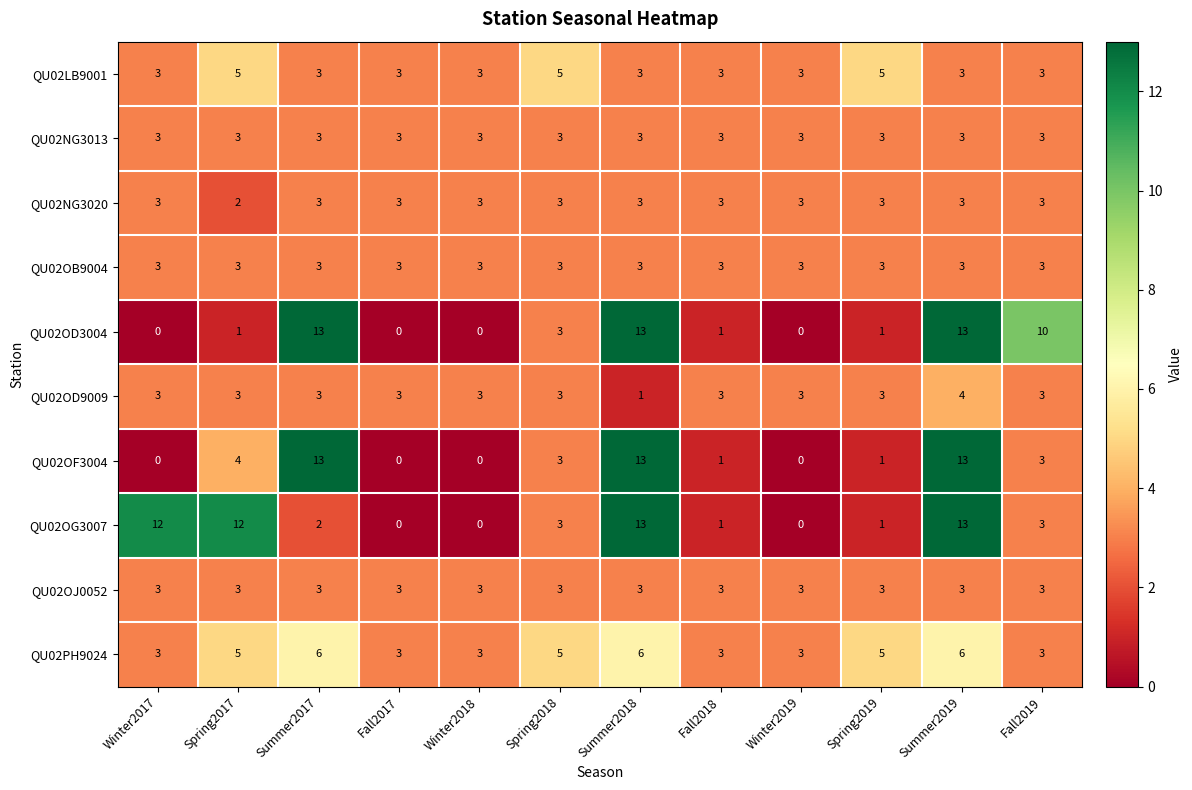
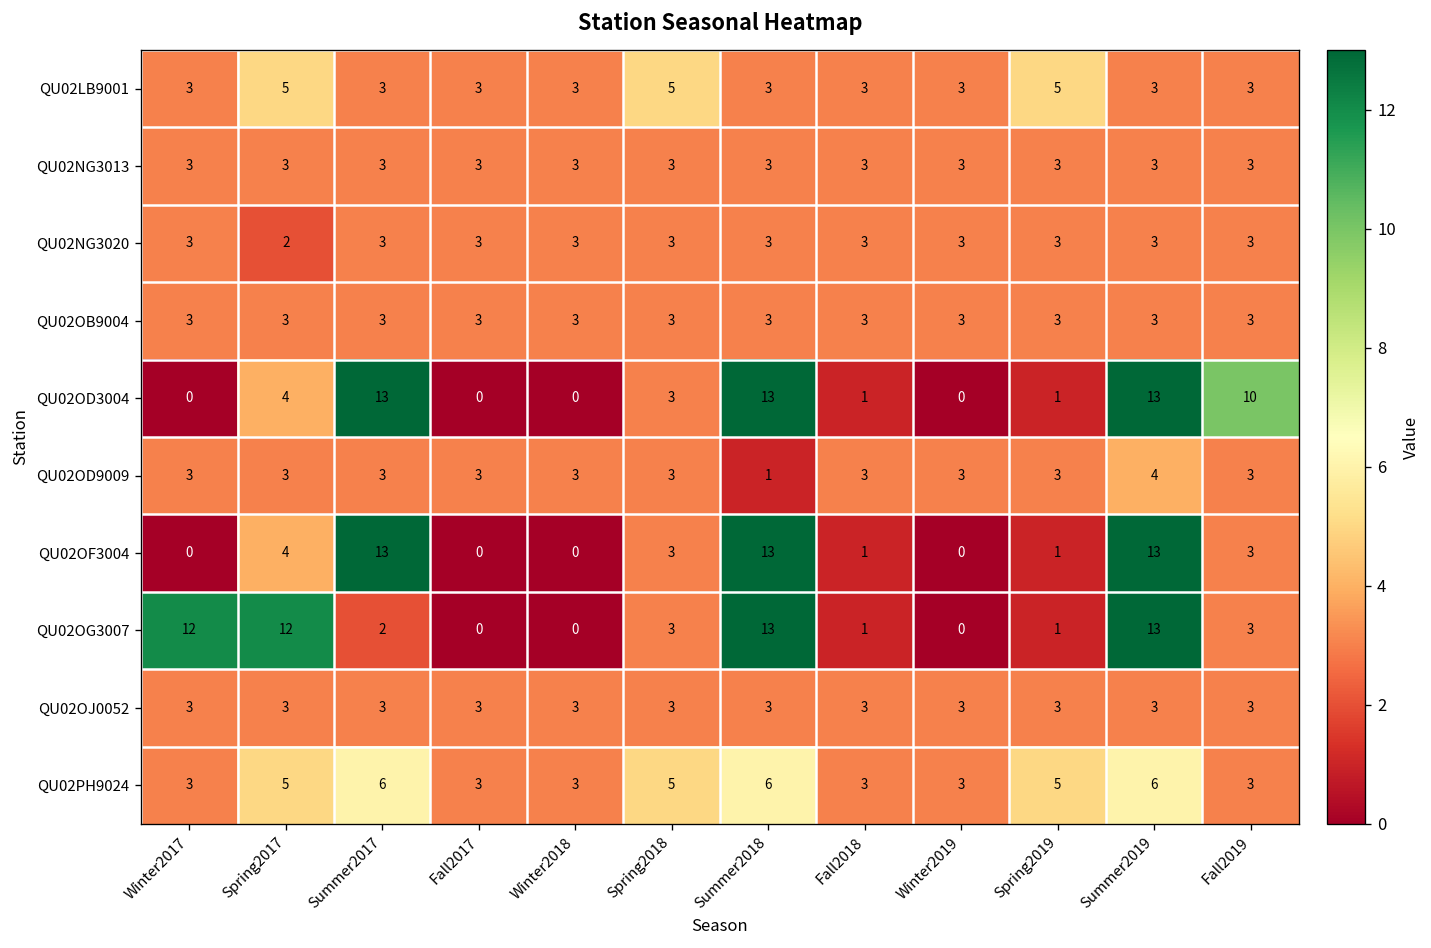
  {
    "QU02LB9001": {
      "Winter2017": 3,
      "Spring2017": 5,
      "Summer2017": 3,
      "Fall2017": 3,
      "Winter2018": 3,
      "Spring2018": 5,
      "Summer2018": 3,
      "Fall2018": 3,
      "Winter2019": 3,
      "Spring2019": 5,
      "Summer2019": 3,
      "Fall2019": 3
    },
    "QU02NG3013": {
      "Winter2017": 3,
      "Spring2017": 3,
      "Summer2017": 3,
      "Fall2017": 3,
      "Winter2018": 3,
      "Spring2018": 3,
      "Summer2018": 3,
      "Fall2018": 3,
      "Winter2019": 3,
      "Spring2019": 3,
      "Summer2019": 3,
      "Fall2019": 3
    },
    "QU02NG3020": {
      "Winter2017": 3,
      "Spring2017": 2,
      "Summer2017": 3,
      "Fall2017": 3,
      "Winter2018": 3,
      "Spring2018": 3,
      "Summer2018": 3,
      "Fall2018": 3,
      "Winter2019": 3,
      "Spring2019": 3,
      "Summer2019": 3,
      "Fall2019": 3
    },
    "QU02OB9004": {
      "Winter2017": 3,
      "Spring2017": 3,
      "Summer2017": 3,
      "Fall2017": 3,
      "Winter2018": 3,
      "Spring2018": 3,
      "Summer2018": 3,
      "Fall2018": 3,
      "Winter2019": 3,
      "Spring2019": 3,
      "Summer2019": 3,
      "Fall2019": 3
    },
    "QU02OD3004": {
      "Winter2017": 0,
-     "Spring2017": 1,
+     "Spring2017": 4,
      "Summer2017": 13,
      "Fall2017": 0,
      "Winter2018": 0,
      "Spring2018": 3,
      "Summer2018": 13,
      "Fall2018": 1,
      "Winter2019": 0,
      "Spring2019": 1,
      "Summer2019": 13,
      "Fall2019": 10
    },
    "QU02OD9009": {
      "Winter2017": 3,
      "Spring2017": 3,
      "Summer2017": 3,
      "Fall2017": 3,
      "Winter2018": 3,
      "Spring2018": 3,
      "Summer2018": 1,
      "Fall2018": 3,
      "Winter2019": 3,
      "Spring2019": 3,
      "Summer2019": 4,
      "Fall2019": 3
    },
    "QU02OF3004": {
      "Winter2017": 0,
      "Spring2017": 4,
      "Summer2017": 13,
      "Fall2017": 0,
      "Winter2018": 0,
      "Spring2018": 3,
      "Summer2018": 13,
      "Fall2018": 1,
      "Winter2019": 0,
      "Spring2019": 1,
      "Summer2019": 13,
      "Fall2019": 3
    },
    "QU02OG3007": {
      "Winter2017": 12,
      "Spring2017": 12,
      "Summer2017": 2,
      "Fall2017": 0,
      "Winter2018": 0,
      "Spring2018": 3,
      "Summer2018": 13,
      "Fall2018": 1,
      "Winter2019": 0,
      "Spring2019": 1,
      "Summer2019": 13,
      "Fall2019": 3
    },
    "QU02OJ0052": {
      "Winter2017": 3,
      "Spring2017": 3,
      "Summer2017": 3,
      "Fall2017": 3,
      "Winter2018": 3,
      "Spring2018": 3,
      "Summer2018": 3,
      "Fall2018": 3,
      "Winter2019": 3,
      "Spring2019": 3,
      "Summer2019": 3,
      "Fall2019": 3
    },
    "QU02PH9024": {
      "Winter2017": 3,
      "Spring2017": 5,
      "Summer2017": 6,
      "Fall2017": 3,
      "Winter2018": 3,
      "Spring2018": 5,
      "Summer2018": 6,
      "Fall2018": 3,
      "Winter2019": 3,
      "Spring2019": 5,
      "Summer2019": 6,
      "Fall2019": 3
    }
  }
